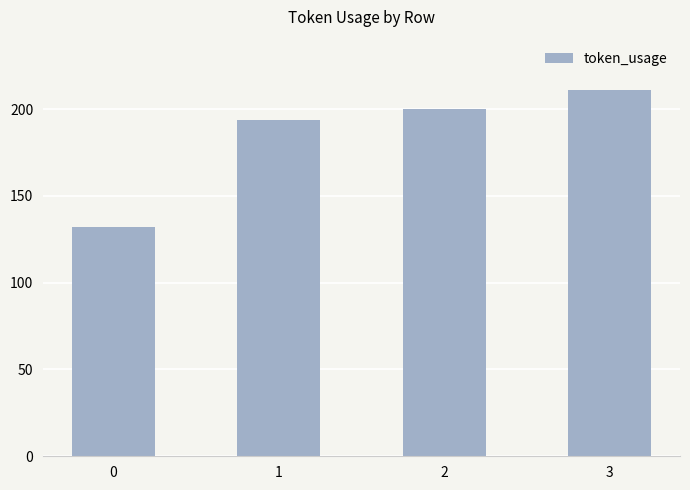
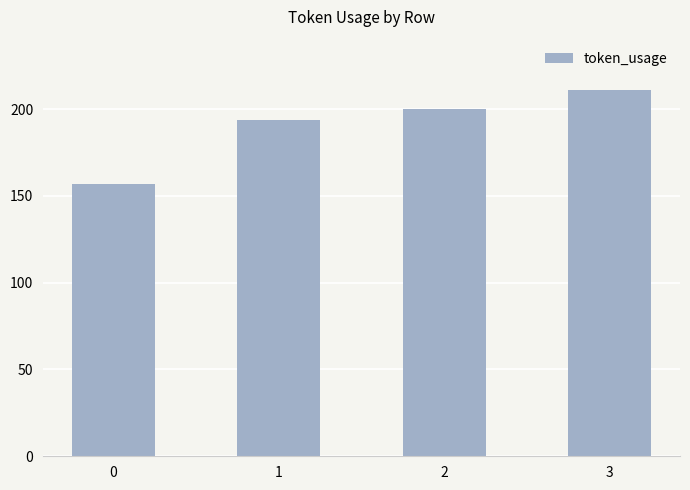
  {
-   "0": 132,
+   "0": 157,
    "1": 194,
    "2": 200,
    "3": 211
  }
